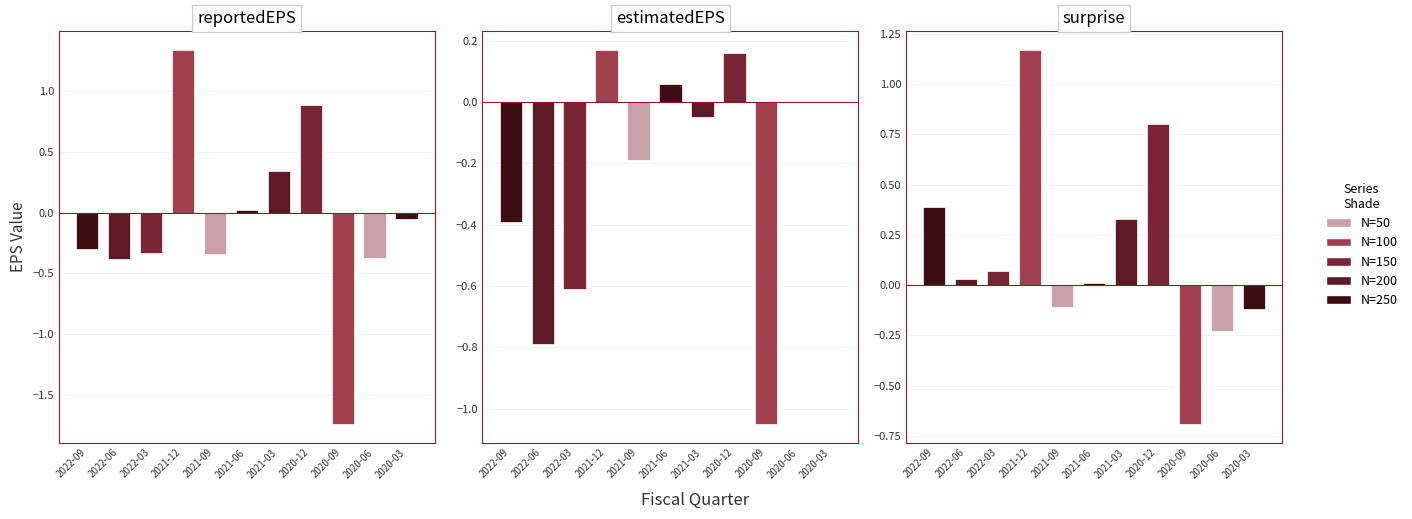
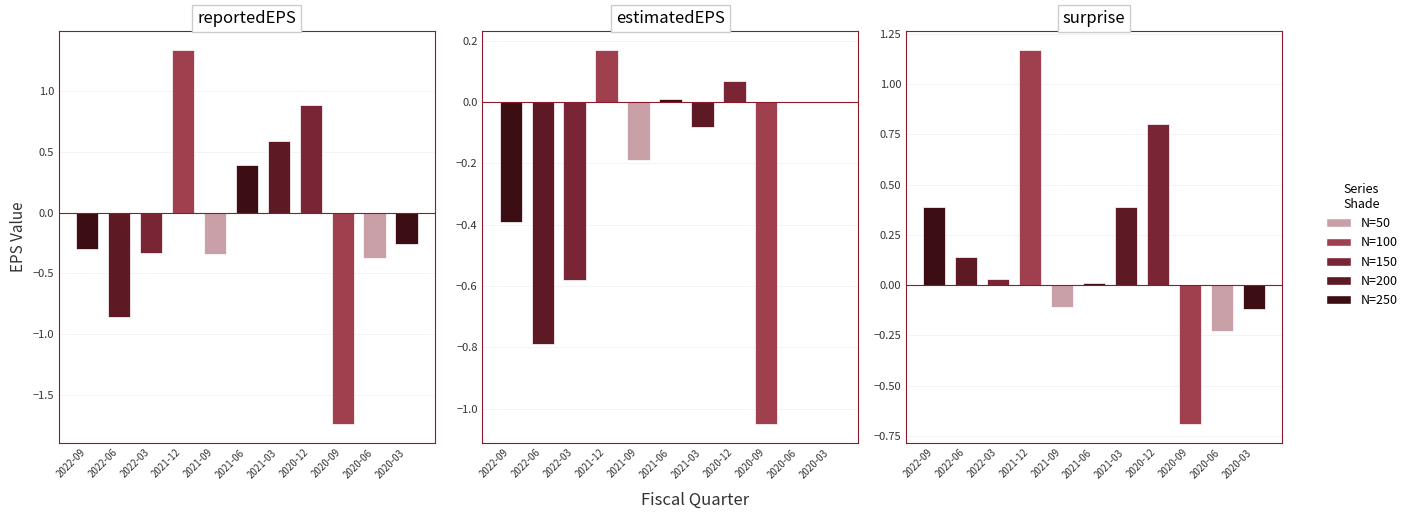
  {
    "reportedEPS": {
      "2022-09": -0.30,
-     "2022-06": -0.38,
+     "2022-06": -0.86,
      "2022-03": -0.33,
      "2021-12": 1.34,
      "2021-09": -0.34,
-     "2021-06": 0.02,
-     "2021-03": 0.34,
+     "2021-06": 0.39,
+     "2021-03": 0.59,
      "2020-12": 0.89,
      "2020-09": -1.74,
      "2020-06": -0.37,
-     "2020-03": -0.05
+     "2020-03": -0.26
    },
    "estimatedEPS": {
      "2022-09": -0.39,
      "2022-06": -0.79,
-     "2022-03": -0.61,
+     "2022-03": -0.58,
      "2021-12": 0.17,
      "2021-09": -0.19,
-     "2021-06": 0.06,
-     "2021-03": -0.05,
-     "2020-12": 0.16,
+     "2021-06": 0.01,
+     "2021-03": -0.08,
+     "2020-12": 0.07,
      "2020-09": -1.05,
      "2020-06": 0.00,
      "2020-03": 0.00
    },
    "surprise": {
      "2022-09": 0.39,
-     "2022-06": 0.03,
-     "2022-03": 0.07,
+     "2022-06": 0.14,
+     "2022-03": 0.03,
      "2021-12": 1.17,
      "2021-09": -0.11,
-     "2021-03": 0.33,
+     "2021-03": 0.39,
      "2020-12": 0.80,
      "2020-09": -0.69,
      "2020-06": -0.23,
      "2020-03": -0.12
    }
  }
